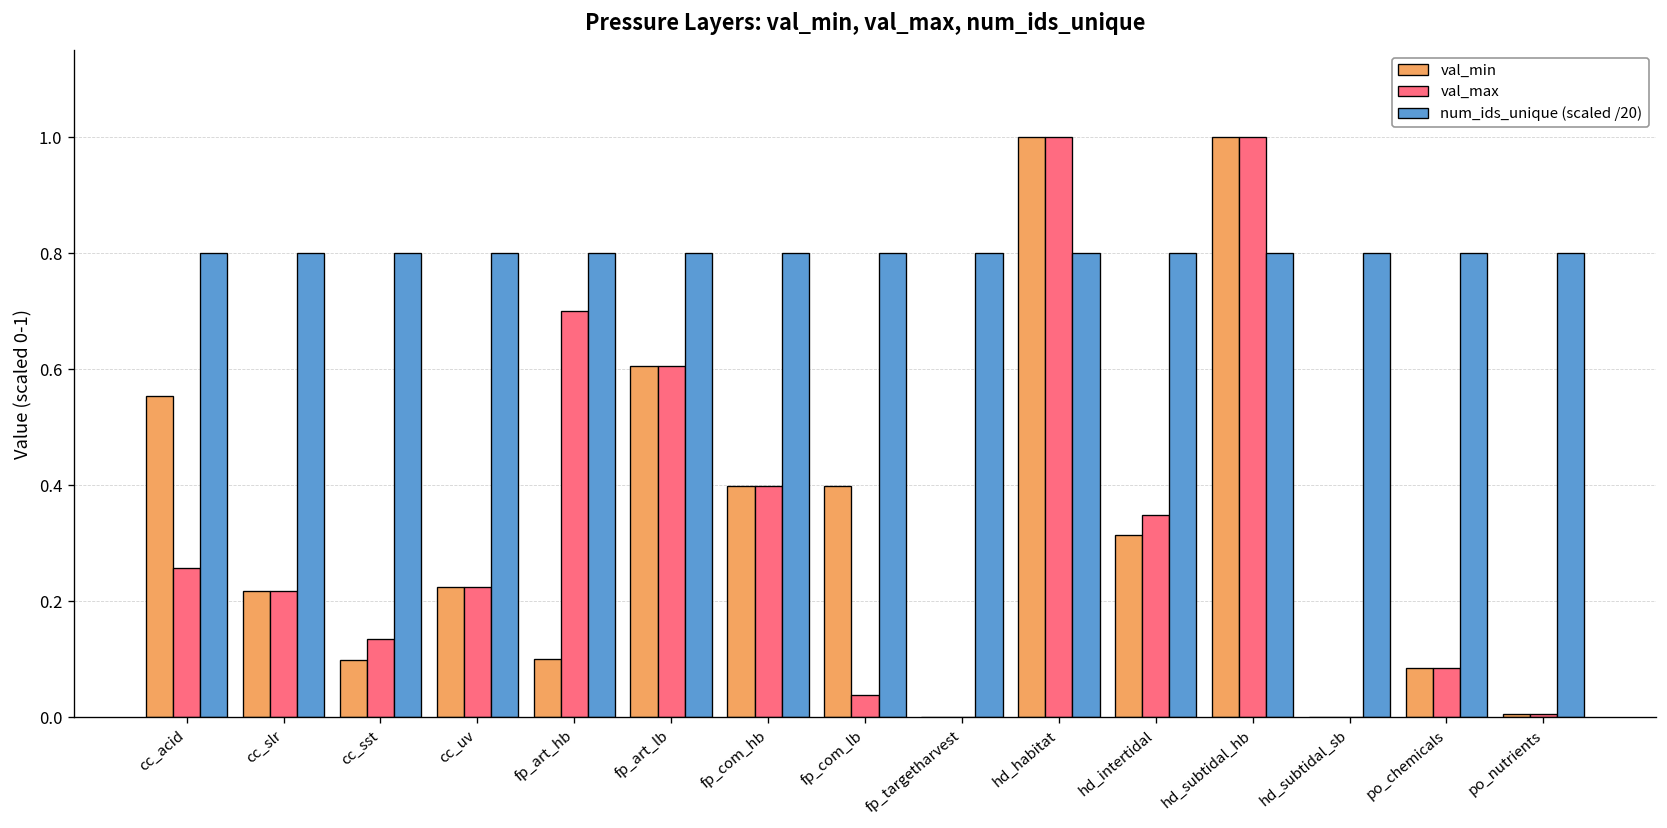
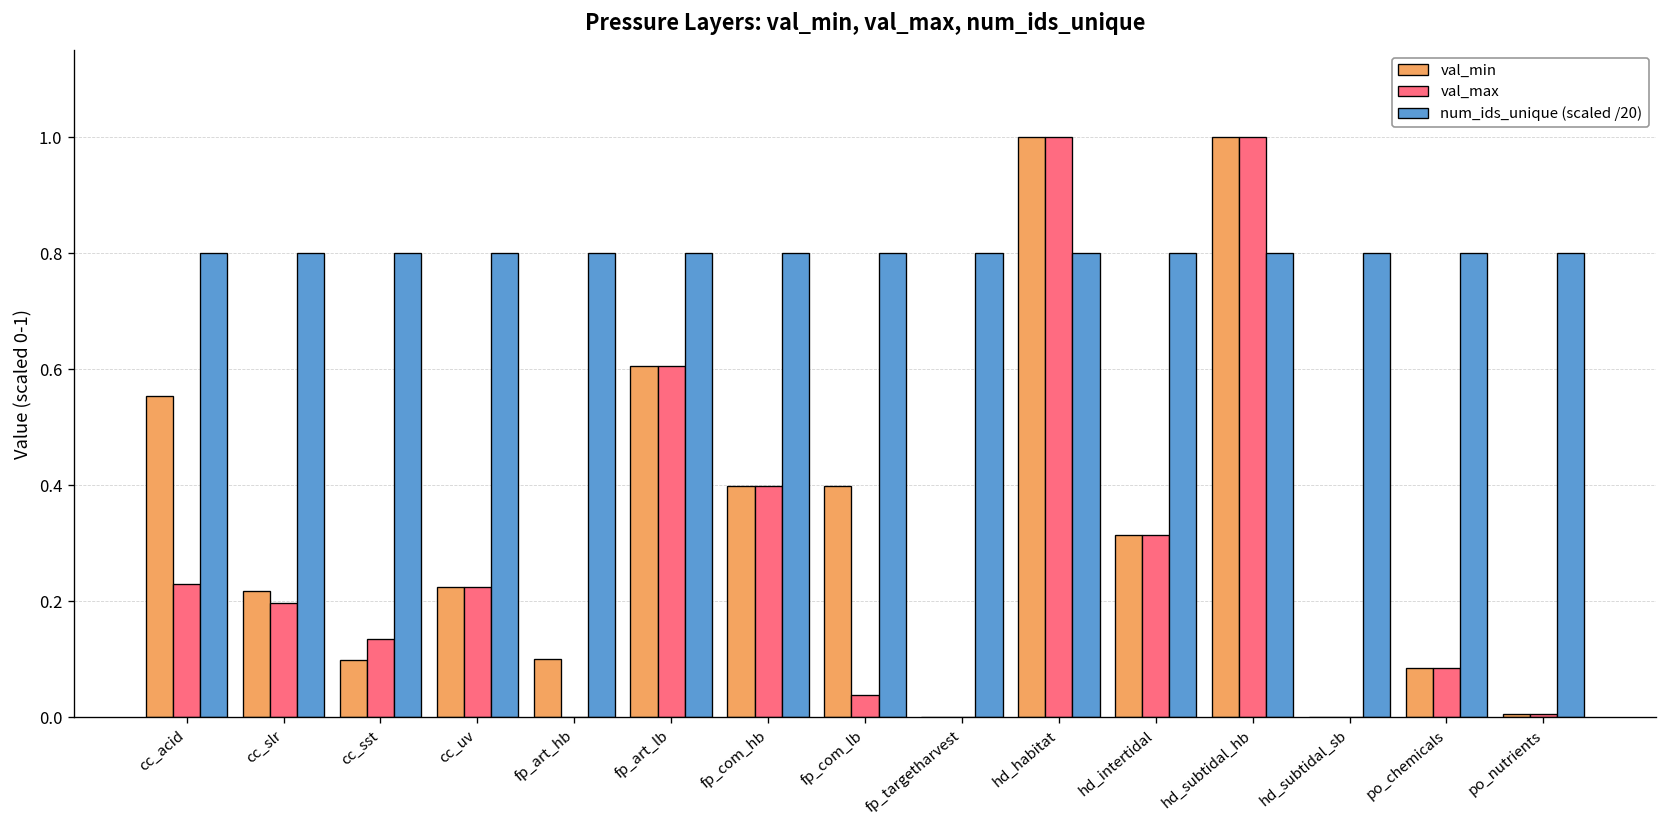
  {
    "val_min": {
      "cc_acid": 0.55,
      "cc_slr": 0.22,
      "cc_sst": 0.10,
      "cc_uv": 0.22,
      "fp_art_hb": 0.10,
      "fp_art_lb": 0.61,
      "fp_com_hb": 0.40,
      "fp_com_lb": 0.40,
      "fp_targetharvest": 0.00,
      "hd_habitat": 1.00,
      "hd_intertidal": 0.31,
      "hd_subtidal_hb": 1.00,
      "hd_subtidal_sb": 0.00,
      "po_chemicals": 0.09
    },
    "val_max": {
-     "cc_acid": 0.26,
-     "cc_slr": 0.22,
+     "cc_acid": 0.23,
+     "cc_slr": 0.20,
      "cc_sst": 0.14,
      "cc_uv": 0.22,
-     "fp_art_hb": 0.7,
+     "fp_art_hb": 0.0,
      "fp_art_lb": 0.61,
      "fp_com_hb": 0.40,
      "fp_com_lb": 0.04,
      "fp_targetharvest": 0.00,
      "hd_habitat": 1.00,
-     "hd_intertidal": 0.35,
+     "hd_intertidal": 0.31,
      "hd_subtidal_hb": 1.00,
      "hd_subtidal_sb": 0.00,
      "po_chemicals": 0.09
    },
    "num_ids_unique (scaled /20)": {
      "cc_acid": 0.80,
      "cc_slr": 0.80,
      "cc_sst": 0.80,
      "cc_uv": 0.80,
      "fp_art_hb": 0.80,
      "fp_art_lb": 0.80,
      "fp_com_hb": 0.80,
      "fp_com_lb": 0.80,
      "fp_targetharvest": 0.80,
      "hd_habitat": 0.80,
      "hd_intertidal": 0.80,
      "hd_subtidal_hb": 0.80,
      "hd_subtidal_sb": 0.80,
      "po_chemicals": 0.80,
      "po_nutrients": 0.80
    }
  }
